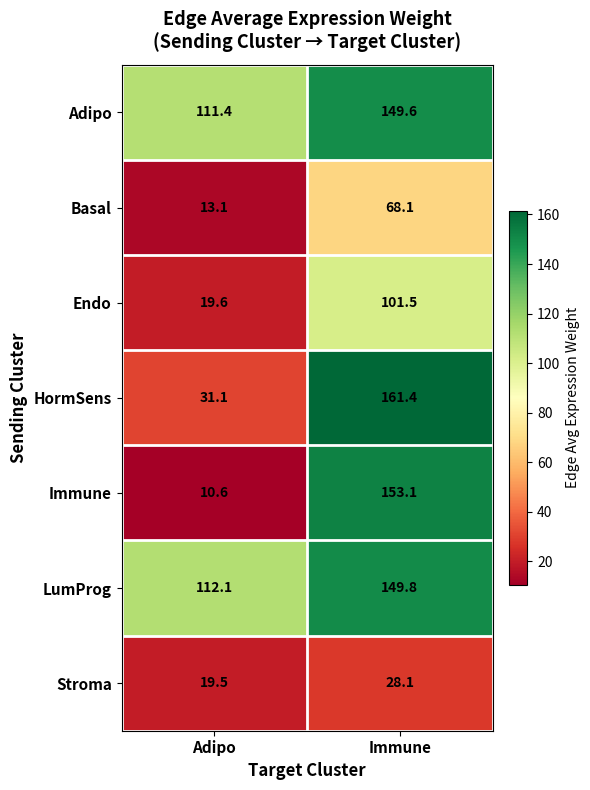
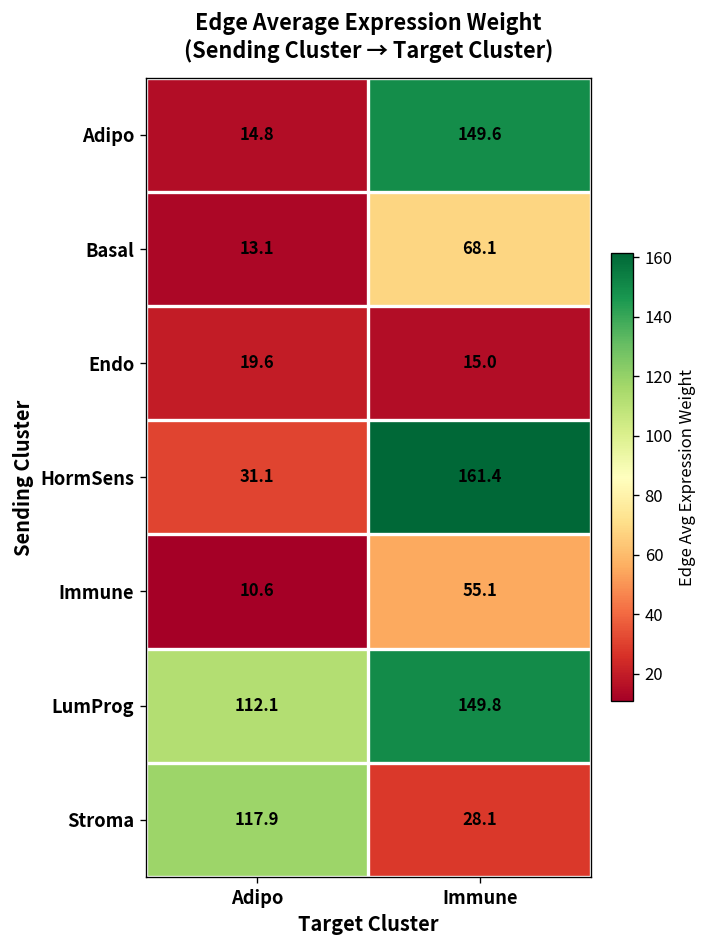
  {
    "Adipo": {
-     "Adipo": 111.4,
+     "Adipo": 14.8,
      "Immune": 149.6
    },
    "Basal": {
      "Adipo": 13.1,
      "Immune": 68.1
    },
    "Endo": {
      "Adipo": 19.6,
-     "Immune": 101.5
+     "Immune": 15.0
    },
    "HormSens": {
      "Adipo": 31.1,
      "Immune": 161.4
    },
    "Immune": {
      "Adipo": 10.6,
-     "Immune": 153.1
+     "Immune": 55.1
    },
    "LumProg": {
      "Adipo": 112.1,
      "Immune": 149.8
    },
    "Stroma": {
-     "Adipo": 19.5,
+     "Adipo": 117.9,
      "Immune": 28.1
    }
  }
